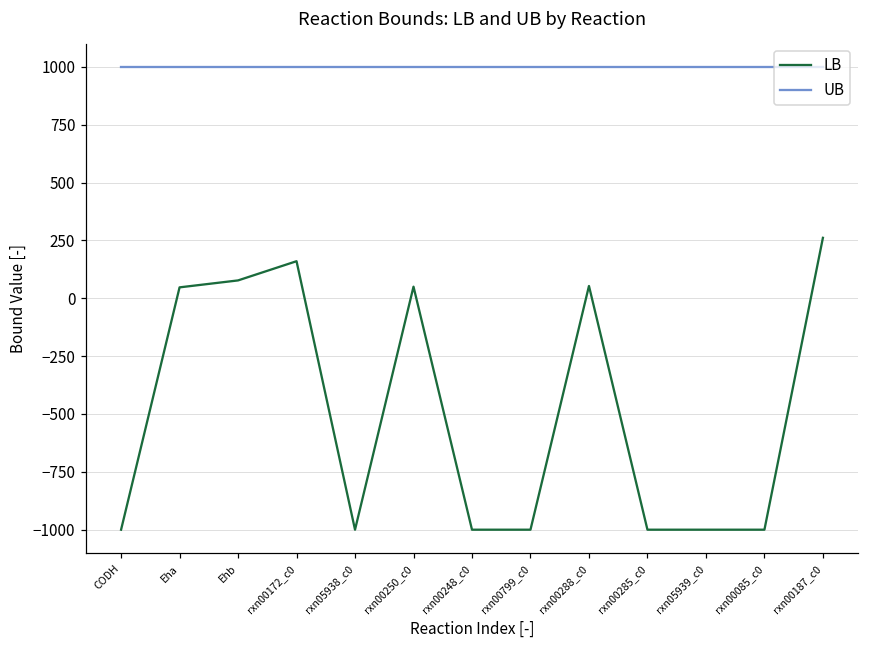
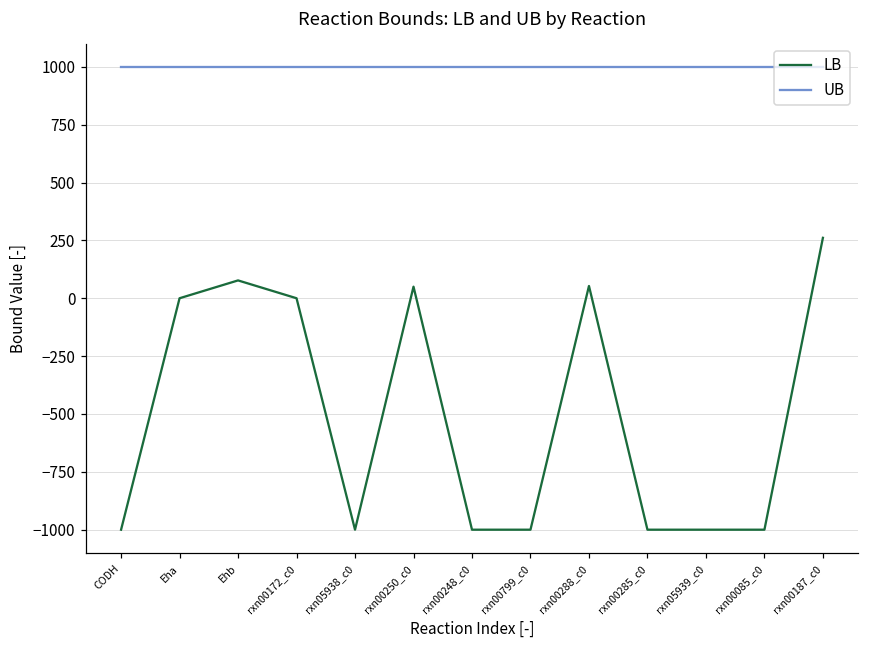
  {
    "LB": {
      "CODH": -1000,
-     "Eha": 50,
+     "Eha": 0,
      "Ehb": 80,
-     "rxn00172_c0": 160,
+     "rxn00172_c0": 0,
      "rxn05938_c0": -1000,
      "rxn00250_c0": 50,
      "rxn00248_c0": -1000,
      "rxn00799_c0": -1000,
      "rxn00288_c0": 50,
      "rxn00285_c0": -1000,
      "rxn05939_c0": -1000,
      "rxn00085_c0": -1000,
      "rxn00187_c0": 260
    },
    "UB": {
      "CODH": 1000,
      "Eha": 1000,
      "Ehb": 1000,
      "rxn00172_c0": 1000,
      "rxn05938_c0": 1000,
      "rxn00250_c0": 1000,
      "rxn00248_c0": 1000,
      "rxn00799_c0": 1000,
      "rxn00288_c0": 1000,
      "rxn00285_c0": 1000,
      "rxn05939_c0": 1000,
      "rxn00085_c0": 1000
    }
  }
